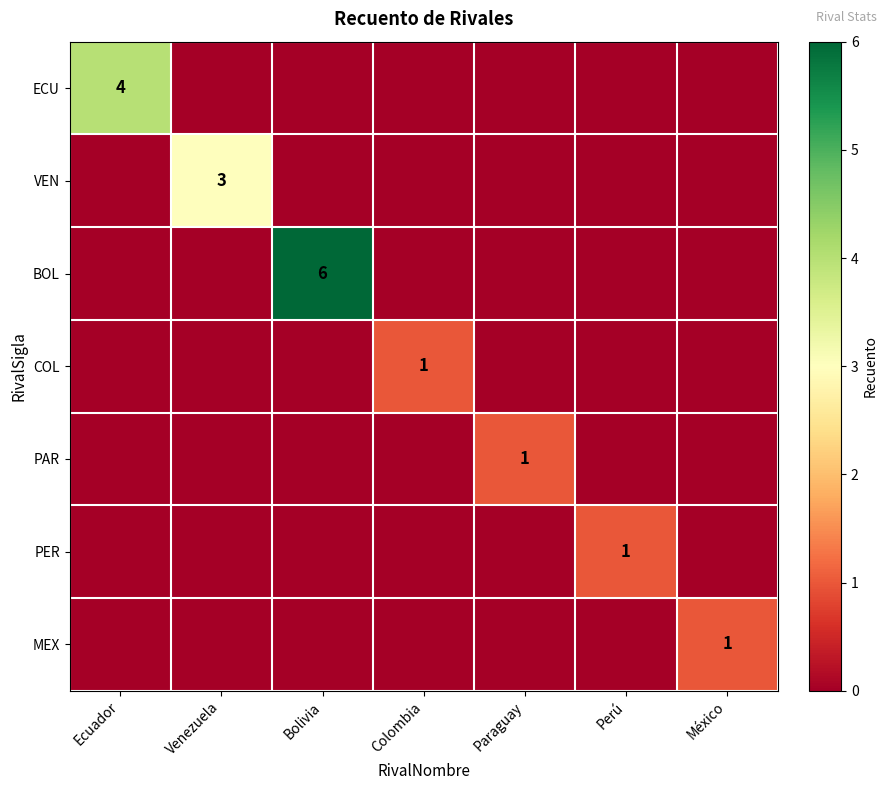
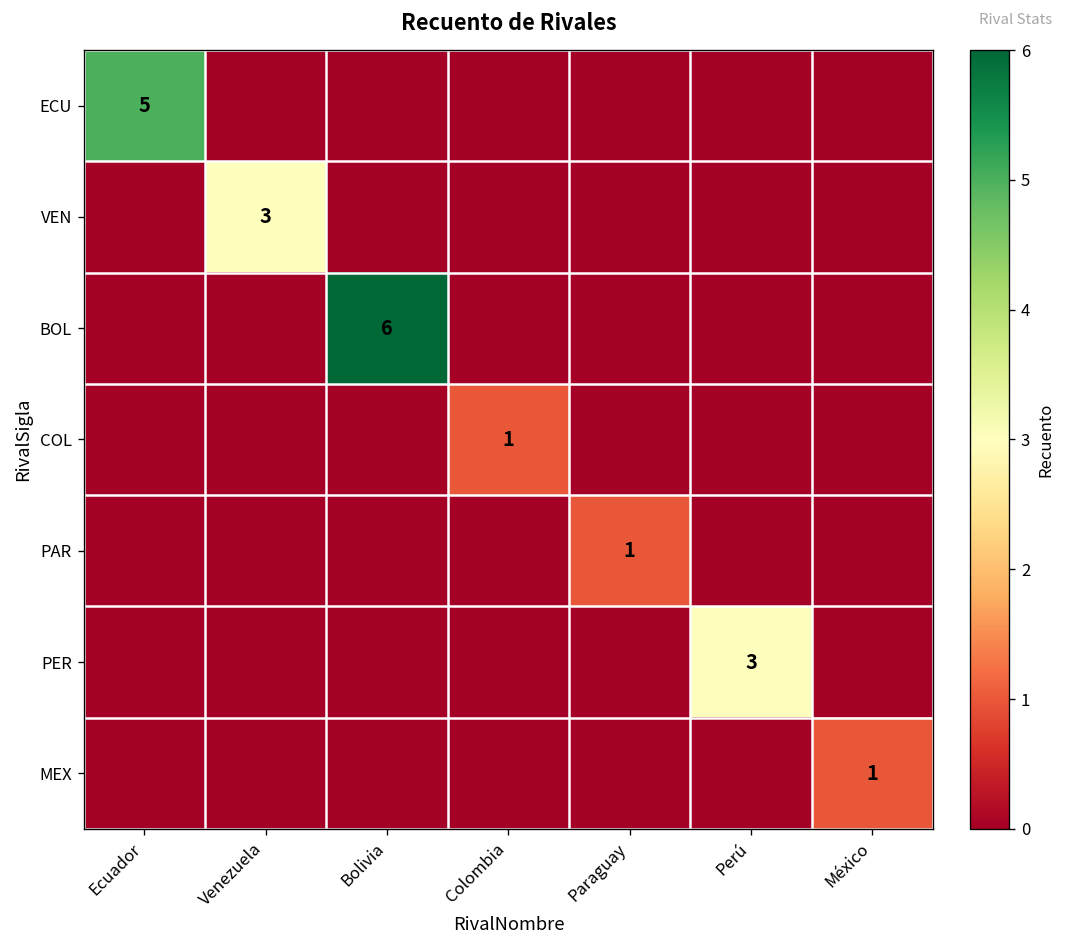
  {
    "ECU": {
-     "Ecuador": 4
+     "Ecuador": 5
    },
    "VEN": {
      "Venezuela": 3
    },
    "BOL": {
      "Bolivia": 6
    },
    "COL": {
      "Colombia": 1
    },
    "PAR": {
      "Paraguay": 1
    },
    "PER": {
-     "Perú": 1
+     "Perú": 3
    },
    "MEX": {
      "México": 1
    }
  }
